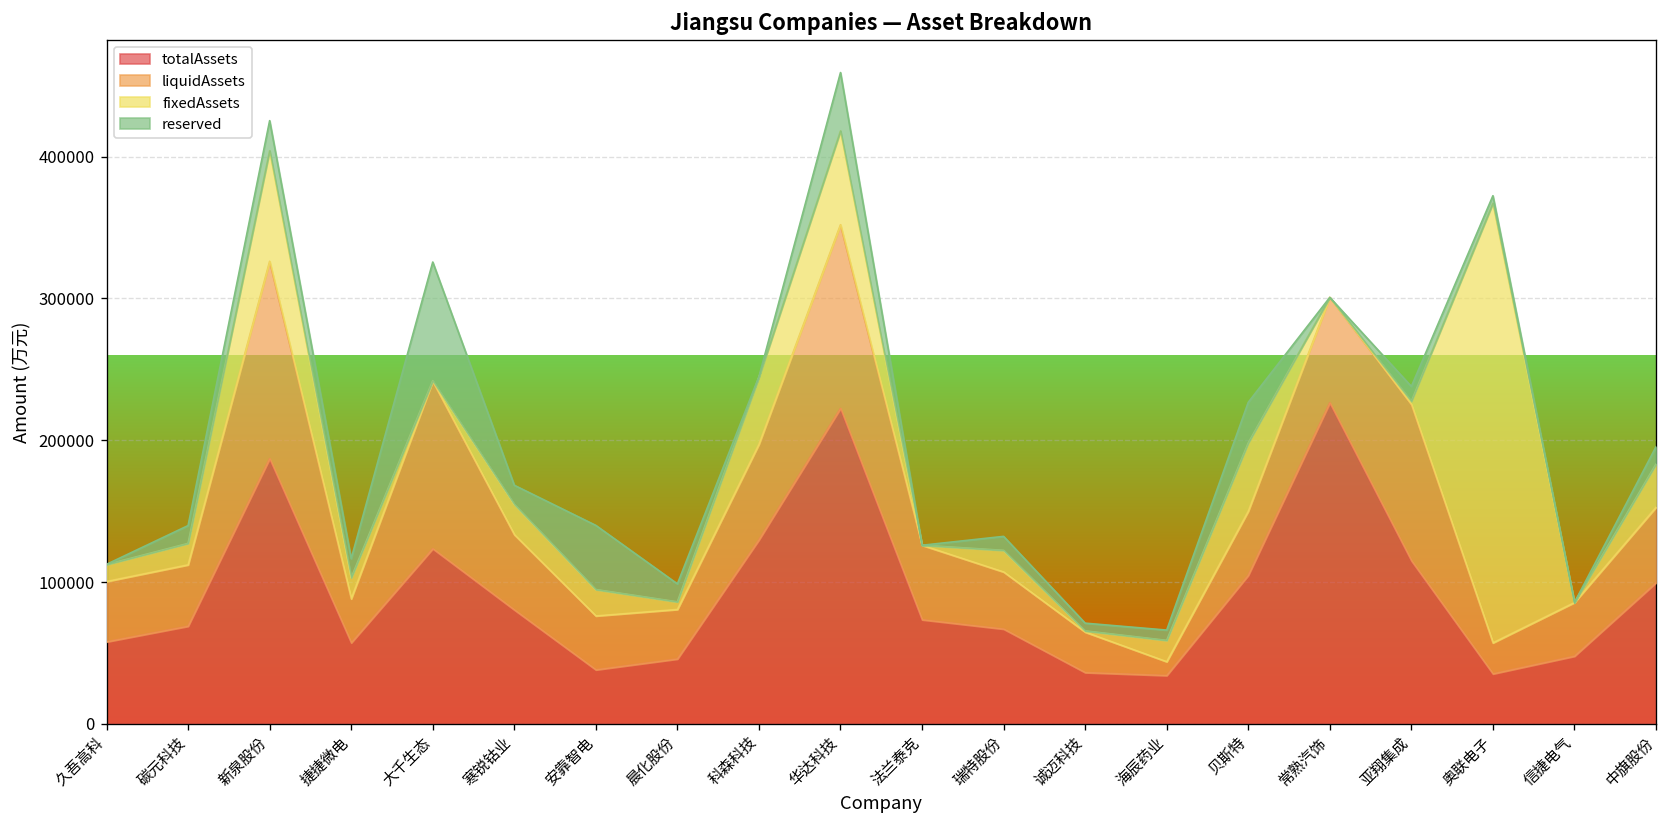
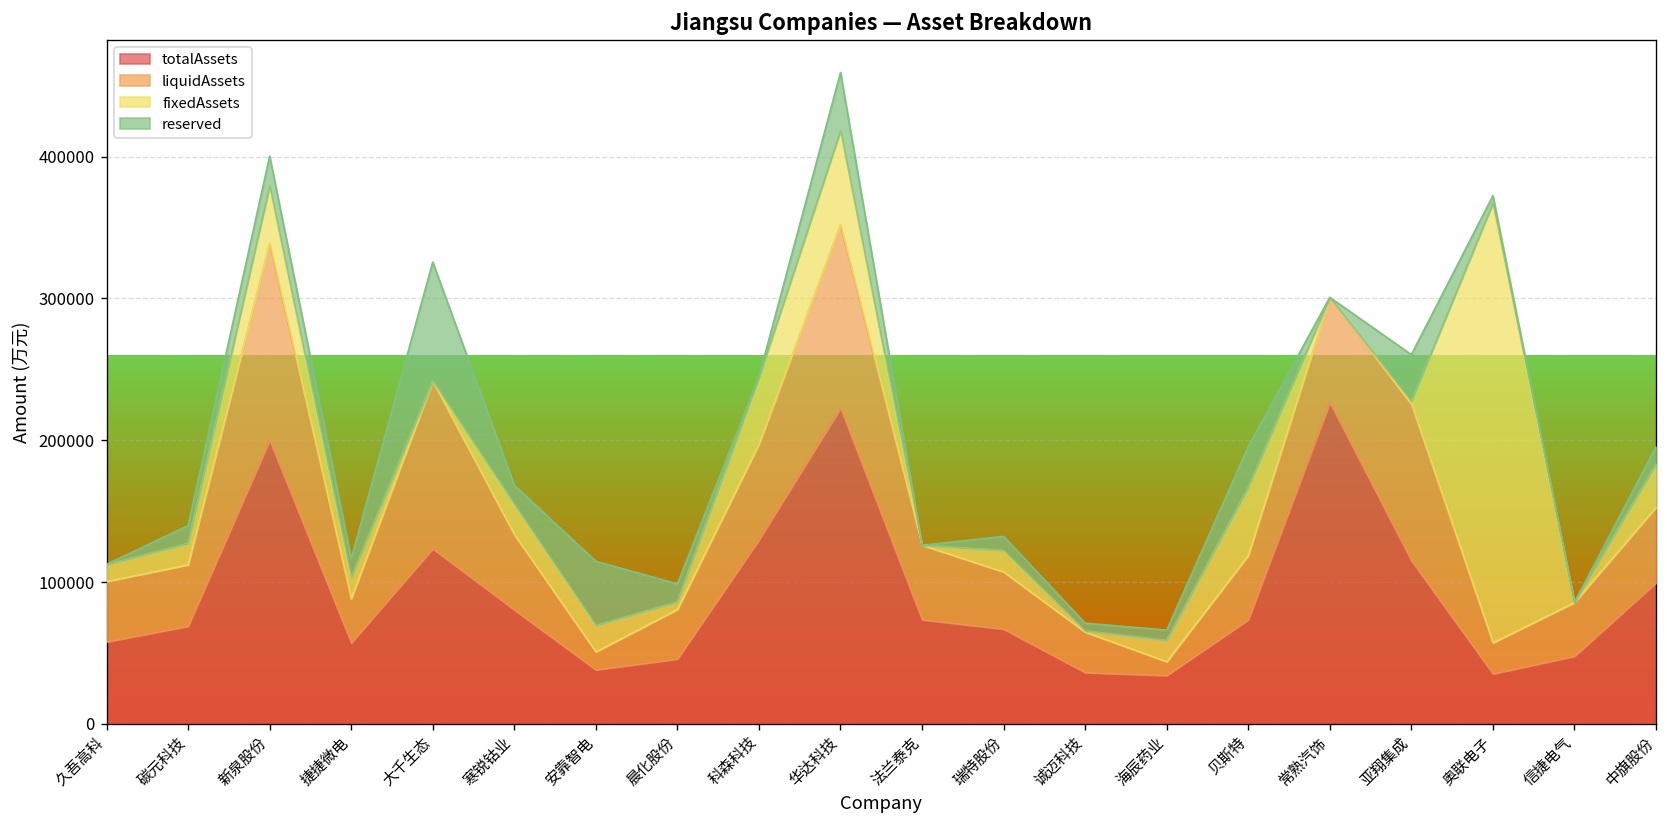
  {
    "totalAssets": {
      "久吾高科": 58000,
      "碳元科技": 69000,
-     "新泉股份": 187000,
+     "新泉股份": 200000,
      "捷捷微电": 57000,
      "大千生态": 123000,
      "寒锐钴业": 80000,
      "安靠智电": 38000,
      "晨化股份": 46000,
      "科森科技": 130000,
      "华达科技": 222000,
      "法兰泰克": 73000,
      "瑞特股份": 67000,
      "诚迈科技": 36000,
      "海辰药业": 34000,
-     "贝斯特": 105000,
+     "贝斯特": 73000,
      "常熟汽饰": 226000,
      "亚翔集成": 115000,
      "奥联电子": 35000,
      "信捷电气": 48000,
      "中旗股份": 99000
    },
    "liquidAssets": {
      "久吾高科": 43000,
      "碳元科技": 43000,
      "新泉股份": 139000,
      "捷捷微电": 31000,
      "寒锐钴业": 53000,
-     "安靠智电": 38000,
+     "安靠智电": 13000,
      "晨化股份": 35000,
      "科森科技": 67000,
      "华达科技": 130000,
      "瑞特股份": 40000,
      "海辰药业": 10000,
      "贝斯特": 45000,
      "亚翔集成": 110000,
      "奥联电子": 22000,
      "中旗股份": 53000
    },
    "fixedAssets": {
      "碳元科技": 15000,
-     "新泉股份": 78000,
+     "新泉股份": 40000,
      "捷捷微电": 15000,
      "寒锐钴业": 21000,
      "安靠智电": 19000,
      "晨化股份": 5000,
      "华达科技": 66000,
      "瑞特股份": 15000,
      "海辰药业": 15000,
      "贝斯特": 48000,
      "亚翔集成": 2000,
      "奥联电子": 310000,
      "中旗股份": 30000
    },
    "reserved": {
      "碳元科技": 13000,
      "新泉股份": 21000,
      "捷捷微电": 13000,
      "大千生态": 84000,
      "寒锐钴业": 13000,
      "安靠智电": 45000,
      "晨化股份": 13000,
      "华达科技": 41000,
      "瑞特股份": 10000,
      "诚迈科技": 5000,
      "海辰药业": 7000,
      "贝斯特": 29000,
-     "亚翔集成": 11000,
+     "亚翔集成": 33000,
      "奥联电子": 5000,
      "中旗股份": 12000
    }
  }
